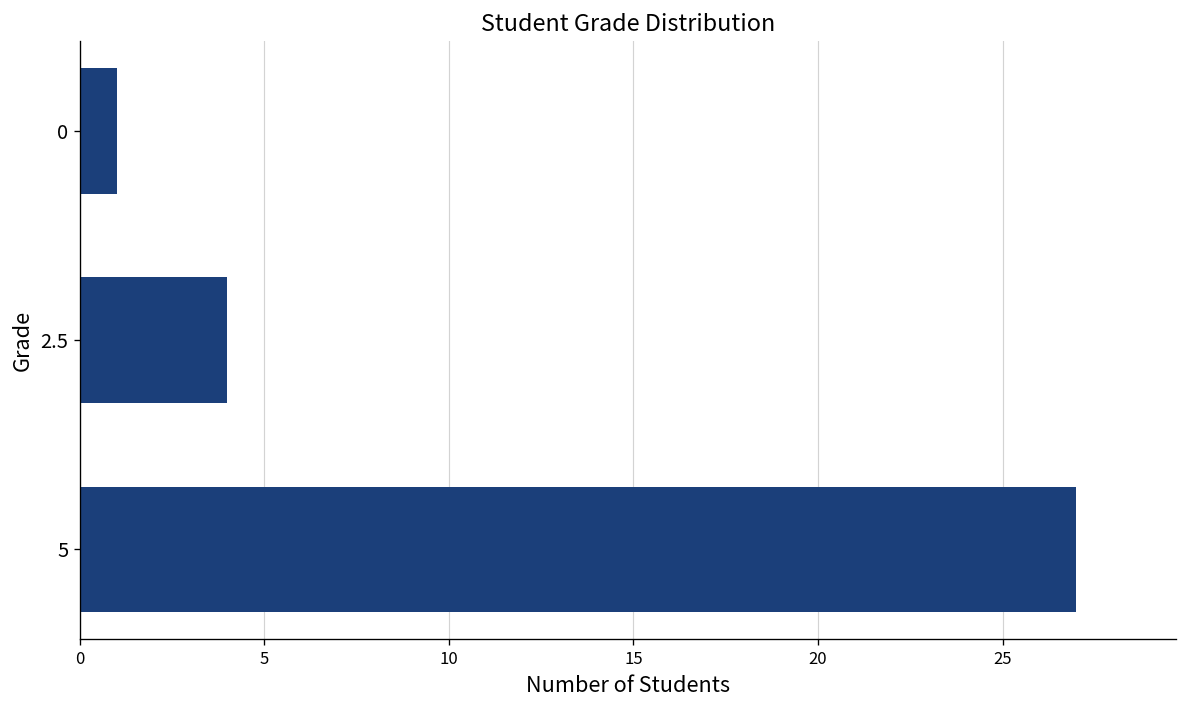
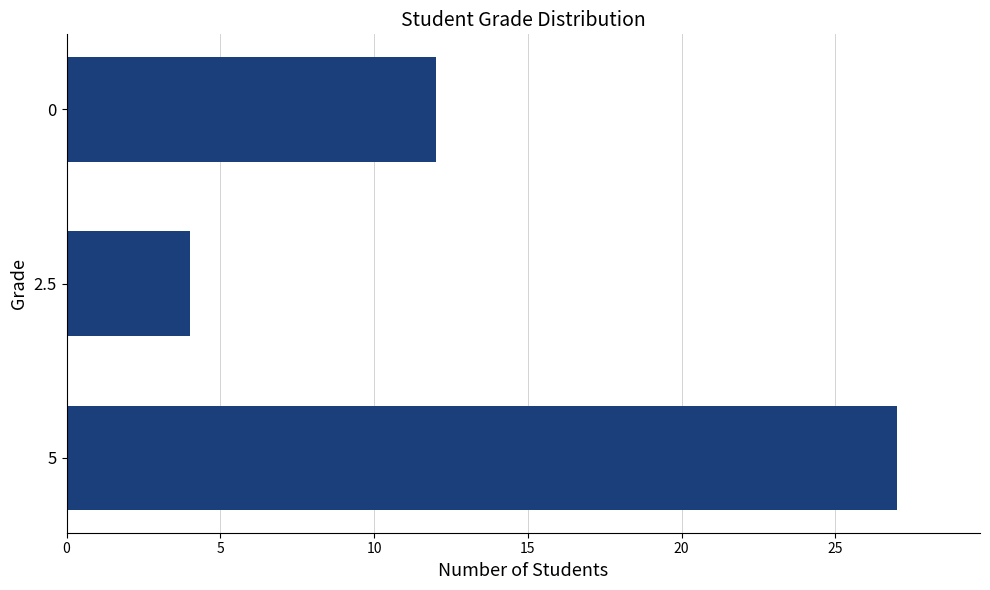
  {
-   "0": 1,
+   "0": 12,
    "2.5": 4,
    "5": 27
  }
